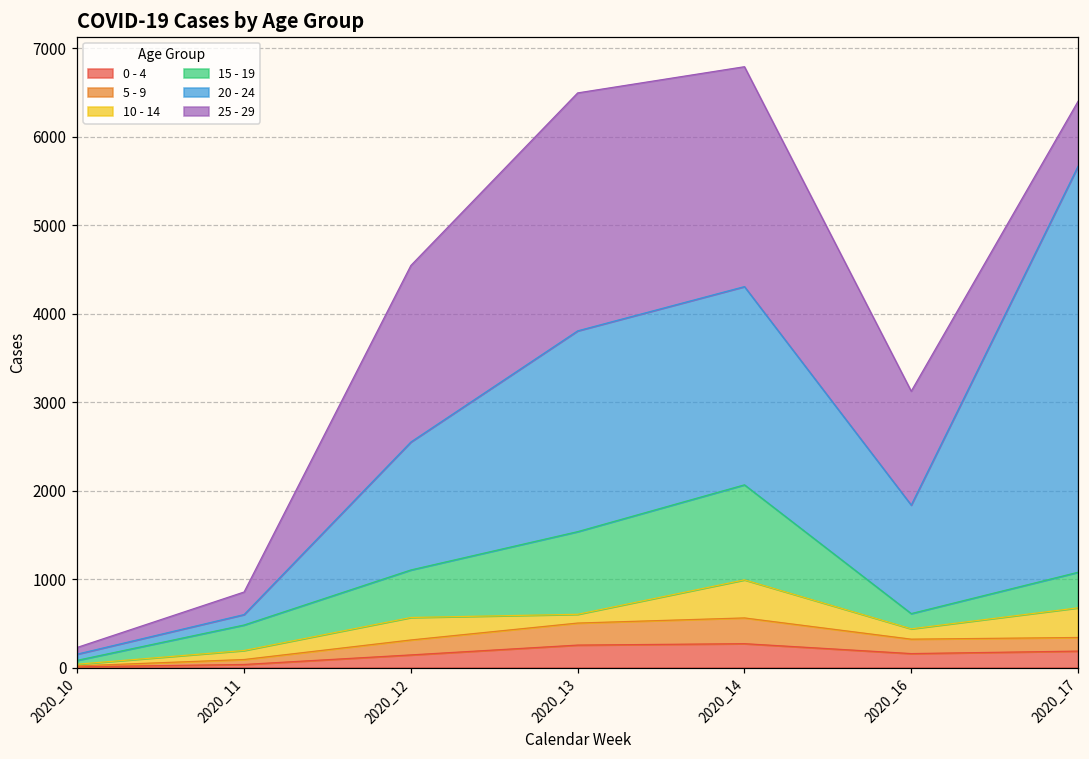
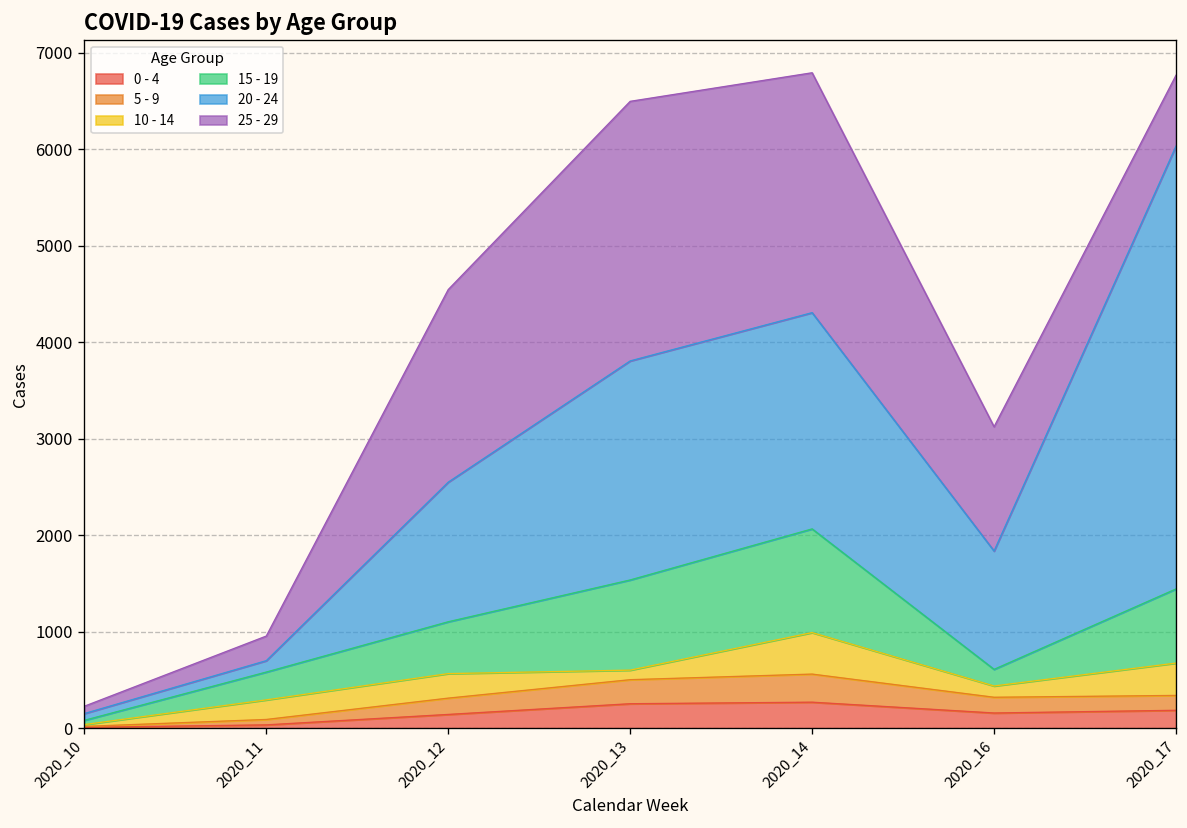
  {
    "10 - 14": {
-     "2020_11": 100,
+     "2020_11": 200,
      "2020_12": 300,
      "2020_13": 100,
      "2020_14": 400,
      "2020_16": 100,
      "2020_17": 300
    },
    "15 - 19": {
      "2020_10": 0,
      "2020_11": 300,
      "2020_12": 500,
      "2020_13": 900,
      "2020_14": 1100,
      "2020_16": 200,
-     "2020_17": 400
+     "2020_17": 800
    },
    "20 - 24": {
      "2020_10": 100,
      "2020_11": 100,
      "2020_12": 1400,
      "2020_13": 2300,
      "2020_14": 2200,
      "2020_16": 1200,
      "2020_17": 4600
    },
    "25 - 29": {
      "2020_10": 100,
      "2020_11": 300,
      "2020_12": 2000,
      "2020_13": 2700,
      "2020_14": 2500,
      "2020_16": 1300,
      "2020_17": 700
    }
  }
